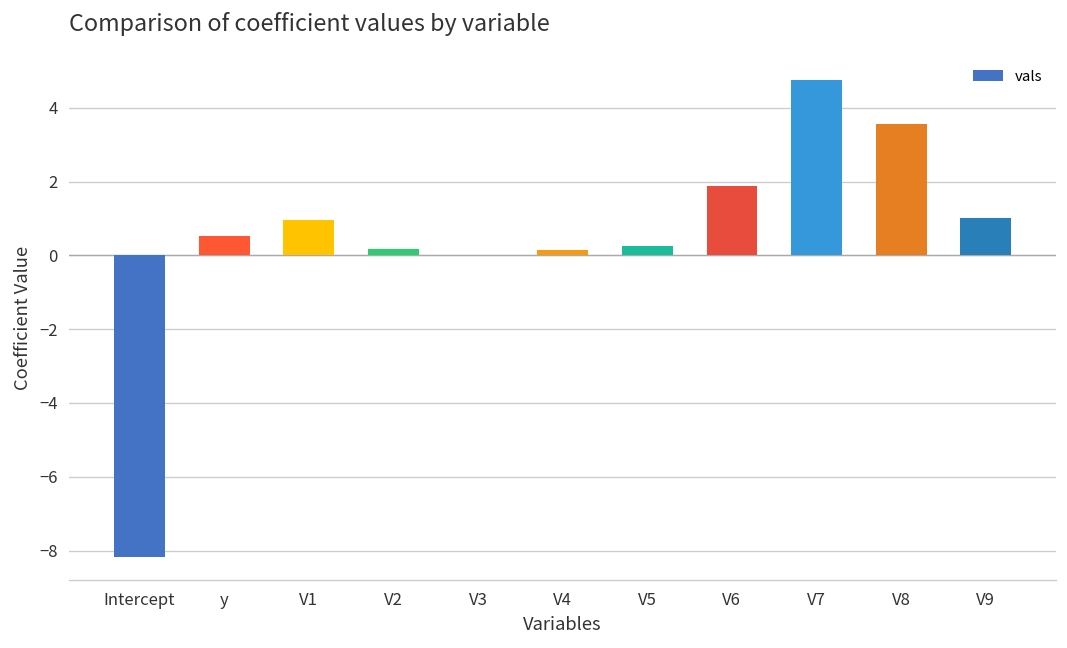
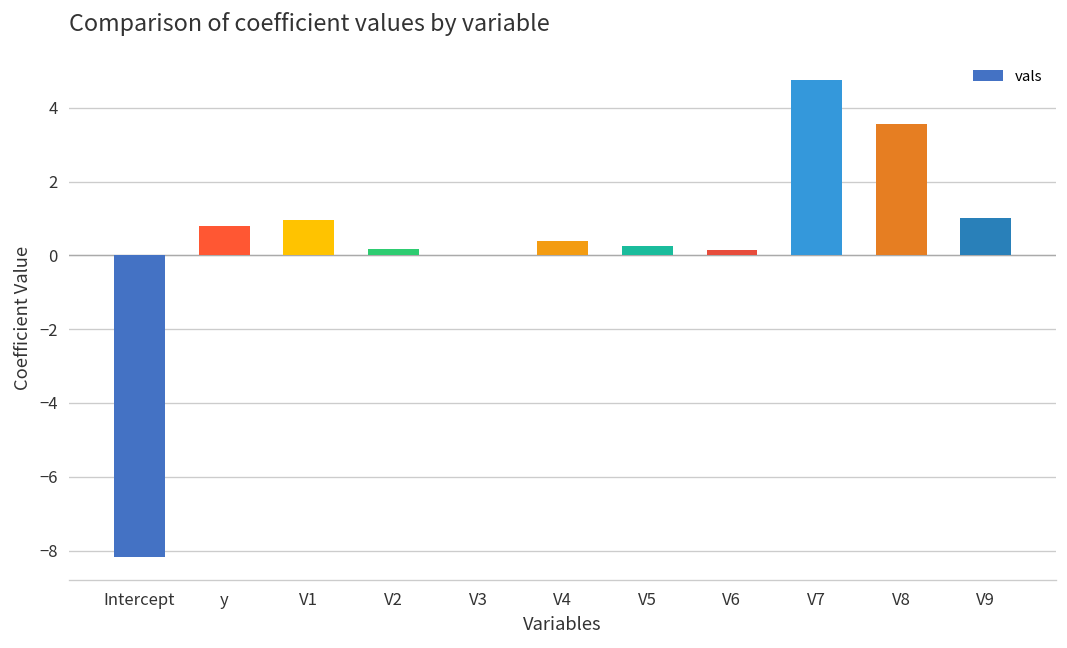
  {
    "Intercept": -8.2,
-   "y": 0.5,
+   "y": 0.8,
    "V1": 1.0,
    "V2": 0.2,
-   "V4": 0.1,
+   "V4": 0.4,
    "V5": 0.3,
-   "V6": 1.9,
+   "V6": 0.1,
    "V7": 4.8,
    "V8": 3.6,
    "V9": 1.0
  }
